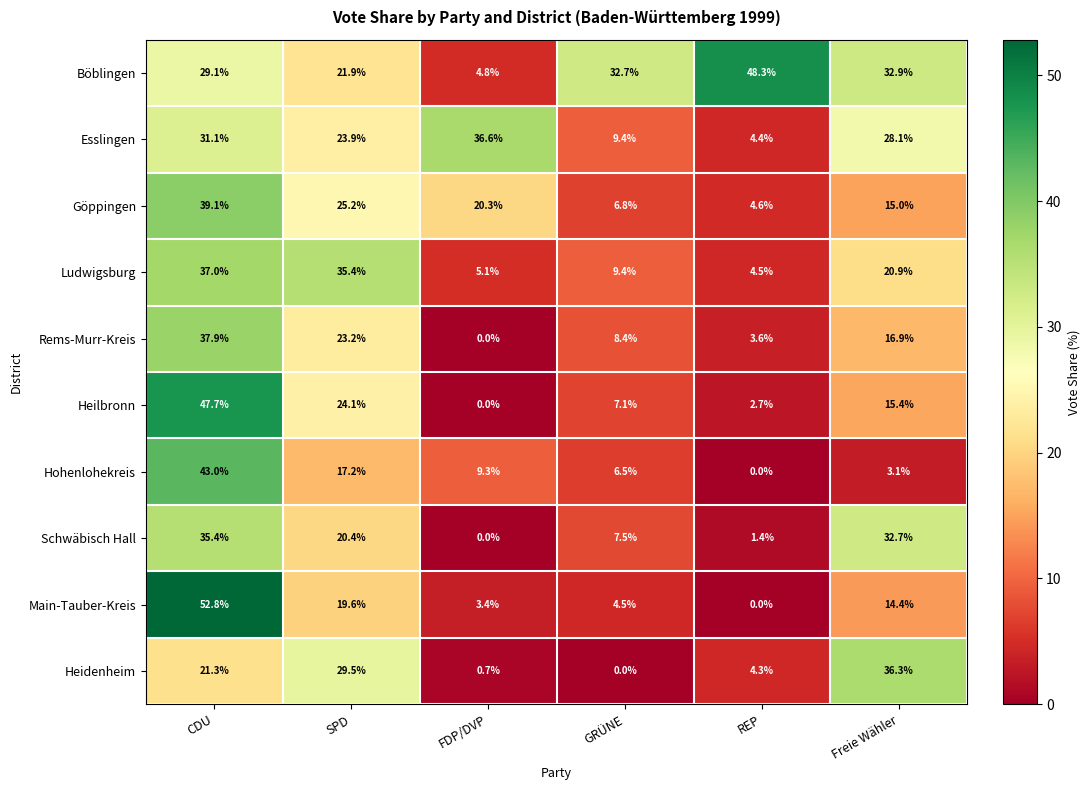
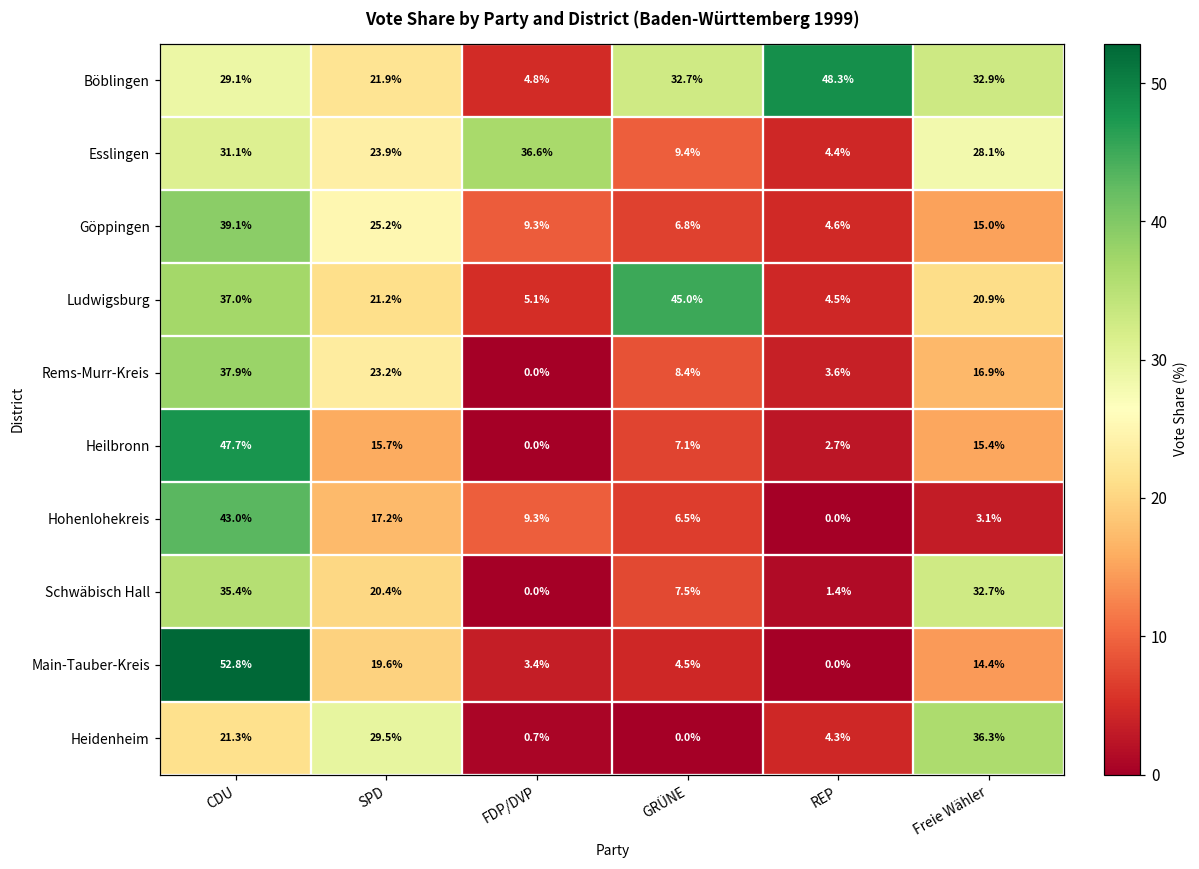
  {
    "Böblingen": {
      "CDU": "29.1%",
      "SPD": "21.9%",
      "FDP/DVP": "4.8%",
      "GRÜNE": "32.7%",
      "REP": "48.3%",
      "Freie Wähler": "32.9%"
    },
    "Esslingen": {
      "CDU": "31.1%",
      "SPD": "23.9%",
      "FDP/DVP": "36.6%",
      "GRÜNE": "9.4%",
      "REP": "4.4%",
      "Freie Wähler": "28.1%"
    },
    "Göppingen": {
      "CDU": "39.1%",
      "SPD": "25.2%",
-     "FDP/DVP": "20.3%",
+     "FDP/DVP": "9.3%",
      "GRÜNE": "6.8%",
      "REP": "4.6%",
      "Freie Wähler": "15.0%"
    },
    "Ludwigsburg": {
      "CDU": "37.0%",
-     "SPD": "35.4%",
+     "SPD": "21.2%",
      "FDP/DVP": "5.1%",
-     "GRÜNE": "9.4%",
+     "GRÜNE": "45.0%",
      "REP": "4.5%",
      "Freie Wähler": "20.9%"
    },
    "Rems-Murr-Kreis": {
      "CDU": "37.9%",
      "SPD": "23.2%",
      "FDP/DVP": "0.0%",
      "GRÜNE": "8.4%",
      "REP": "3.6%",
      "Freie Wähler": "16.9%"
    },
    "Heilbronn": {
      "CDU": "47.7%",
-     "SPD": "24.1%",
+     "SPD": "15.7%",
      "FDP/DVP": "0.0%",
      "GRÜNE": "7.1%",
      "REP": "2.7%",
      "Freie Wähler": "15.4%"
    },
    "Hohenlohekreis": {
      "CDU": "43.0%",
      "SPD": "17.2%",
      "FDP/DVP": "9.3%",
      "GRÜNE": "6.5%",
      "REP": "0.0%",
      "Freie Wähler": "3.1%"
    },
    "Schwäbisch Hall": {
      "CDU": "35.4%",
      "SPD": "20.4%",
      "FDP/DVP": "0.0%",
      "GRÜNE": "7.5%",
      "REP": "1.4%",
      "Freie Wähler": "32.7%"
    },
    "Main-Tauber-Kreis": {
      "CDU": "52.8%",
      "SPD": "19.6%",
      "FDP/DVP": "3.4%",
      "GRÜNE": "4.5%",
      "REP": "0.0%",
      "Freie Wähler": "14.4%"
    },
    "Heidenheim": {
      "CDU": "21.3%",
      "SPD": "29.5%",
      "FDP/DVP": "0.7%",
      "GRÜNE": "0.0%",
      "REP": "4.3%",
      "Freie Wähler": "36.3%"
    }
  }
